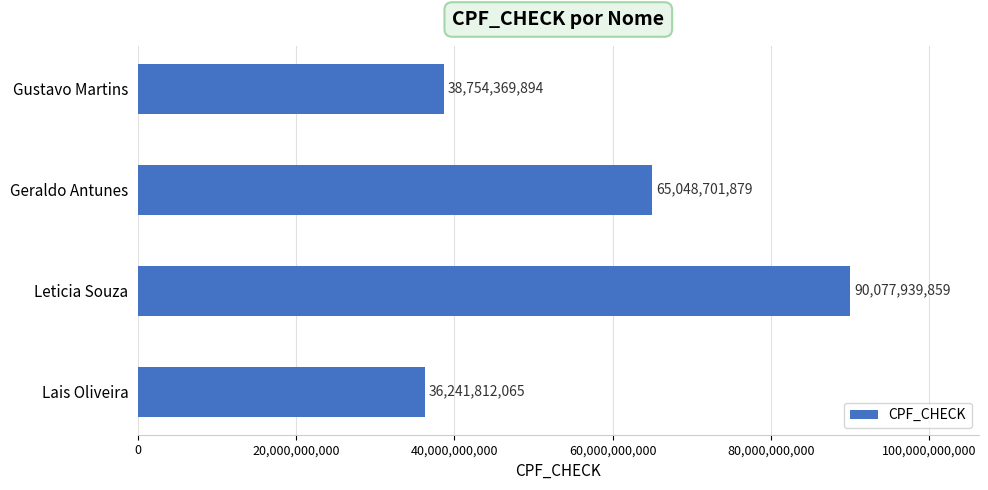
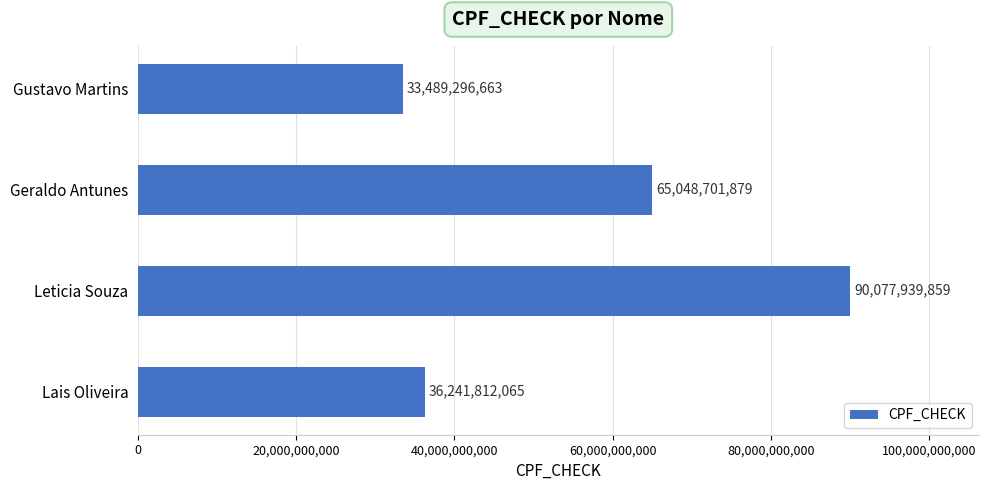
  {
-   "Gustavo Martins": "38,754,369,894",
+   "Gustavo Martins": "33,489,296,663",
    "Geraldo Antunes": "65,048,701,879",
    "Leticia Souza": "90,077,939,859",
    "Lais Oliveira": "36,241,812,065"
  }
